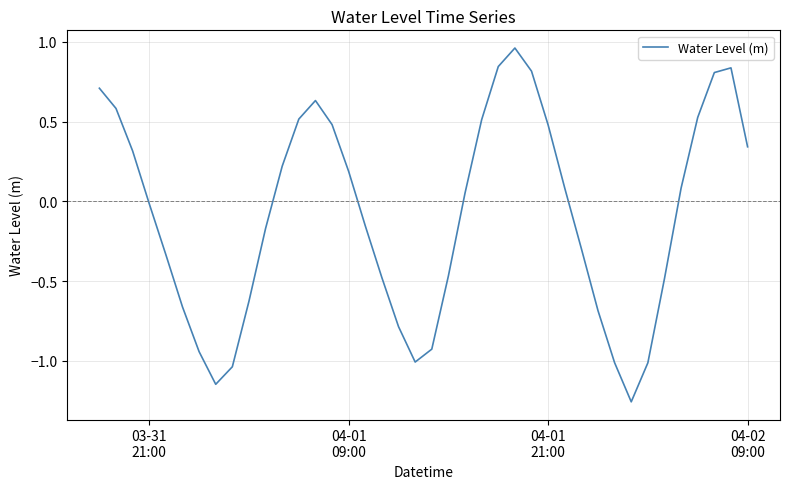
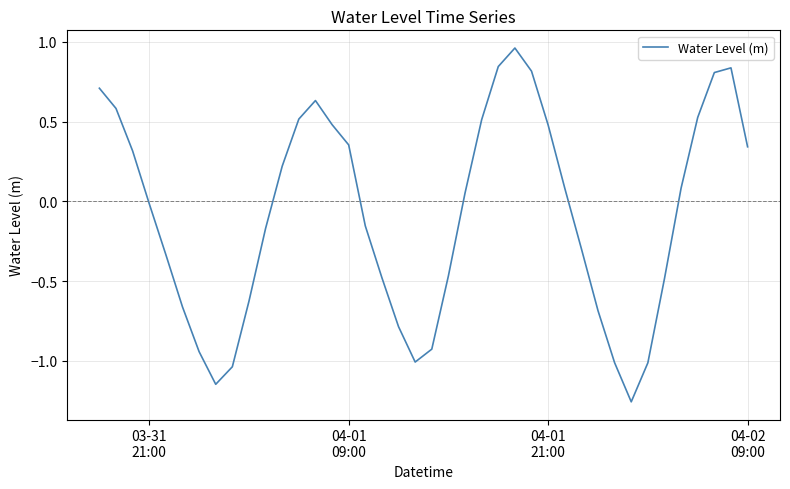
  {
    "03-31 21:00": -0.01,
-   "04-01 09:00": 0.19,
+   "04-01 09:00": 0.35,
    "04-01 21:00": 0.48,
    "04-02 09:00": 0.34
  }
